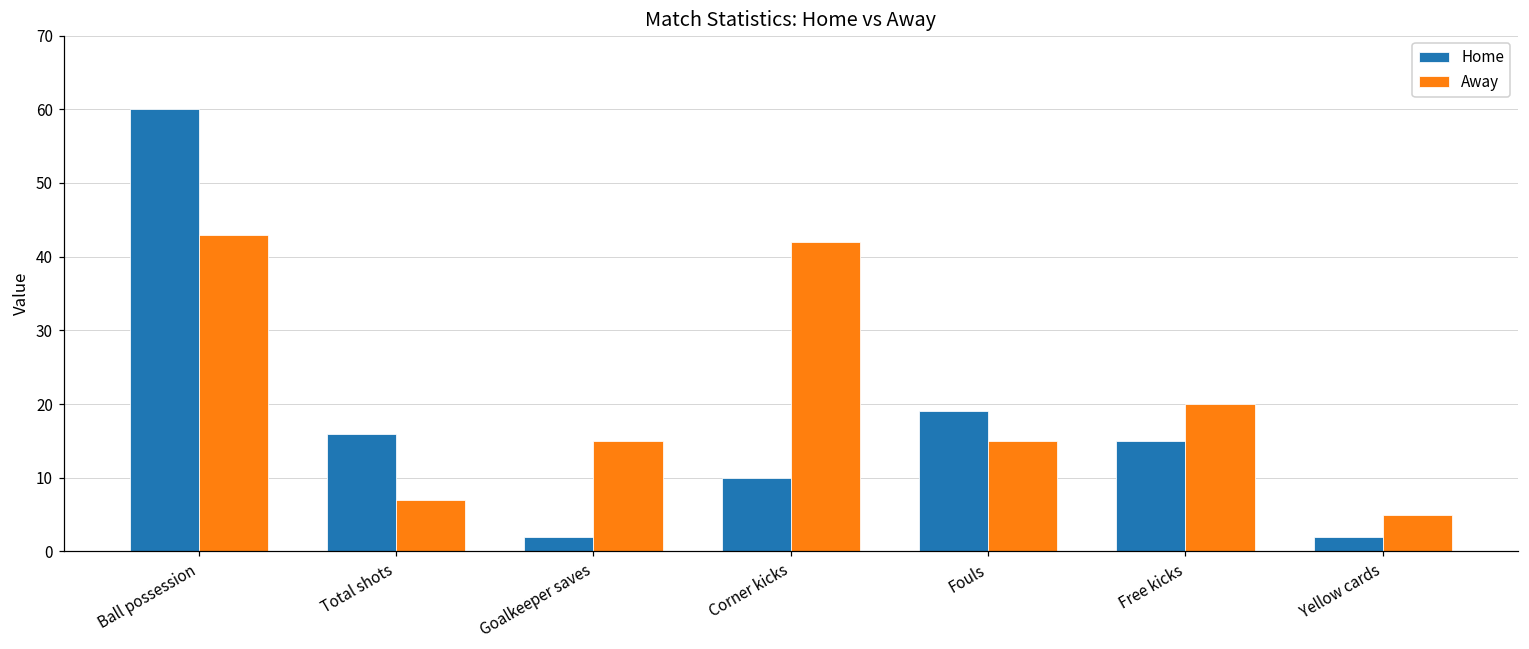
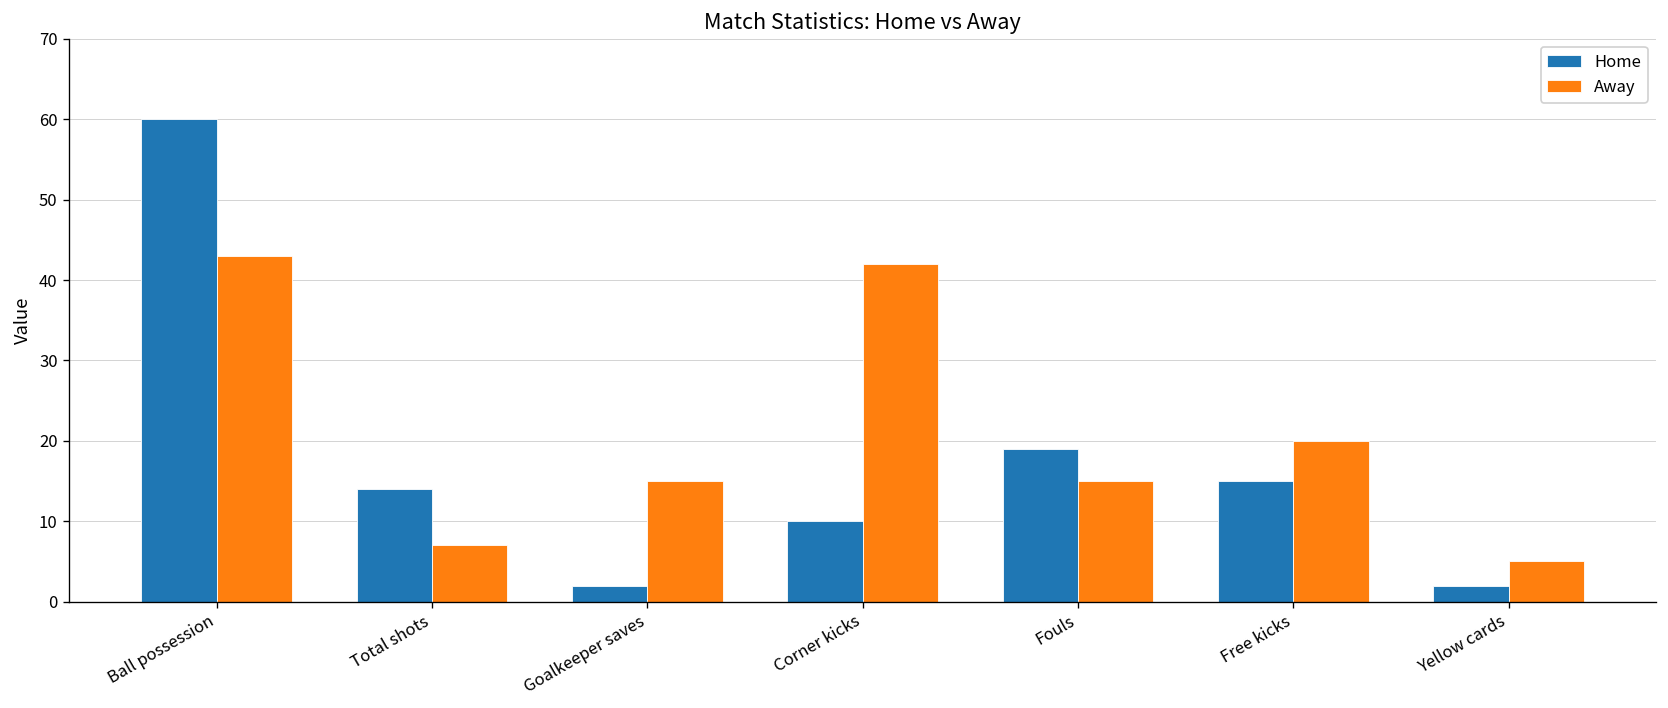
  {
    "Home": {
      "Ball possession": 60,
-     "Total shots": 16,
+     "Total shots": 14,
      "Goalkeeper saves": 2,
      "Corner kicks": 10,
      "Fouls": 19,
      "Free kicks": 15,
      "Yellow cards": 2
    },
    "Away": {
      "Ball possession": 43,
      "Total shots": 7,
      "Goalkeeper saves": 15,
      "Corner kicks": 42,
      "Fouls": 15,
      "Free kicks": 20,
      "Yellow cards": 5
    }
  }
